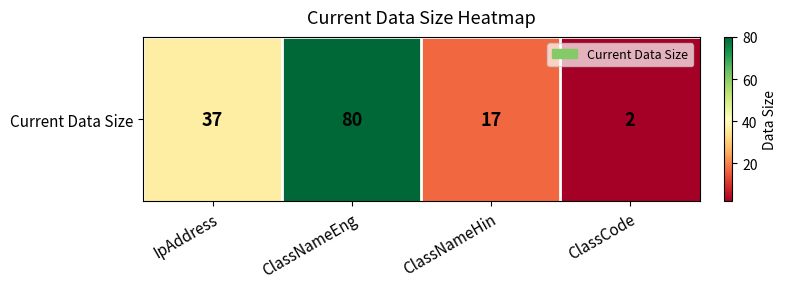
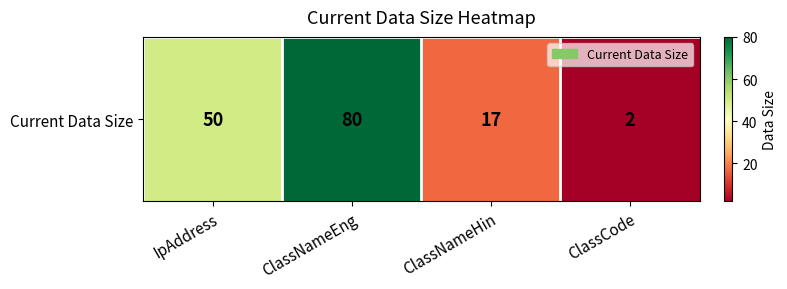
  {
    "Current Data Size": {
-     "IpAddress": 37,
+     "IpAddress": 50,
      "ClassNameEng": 80,
      "ClassNameHin": 17,
      "ClassCode": 2
    }
  }
